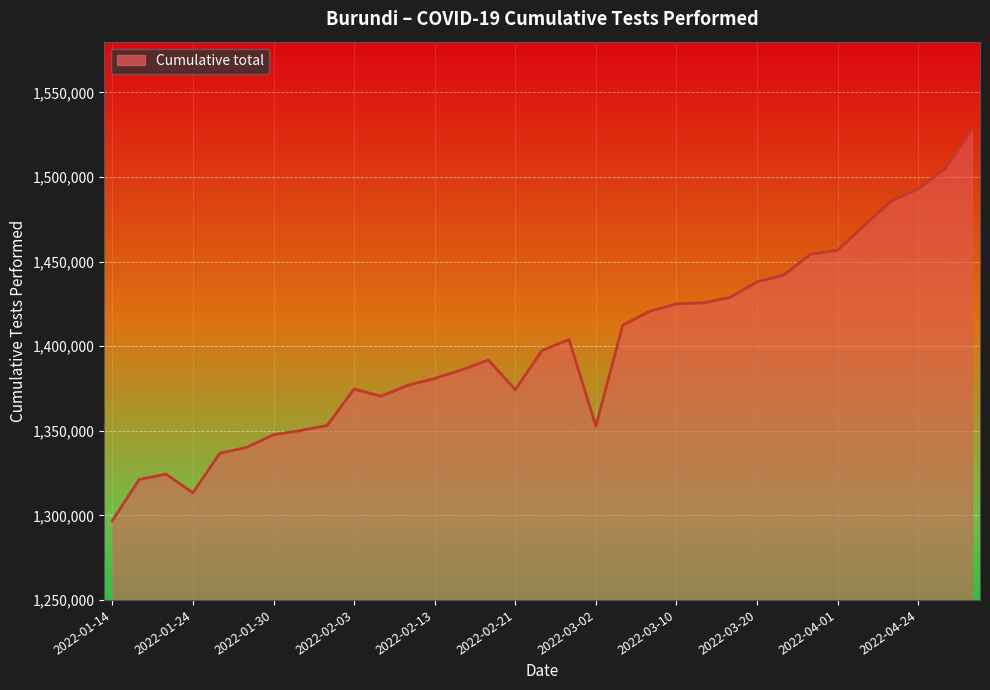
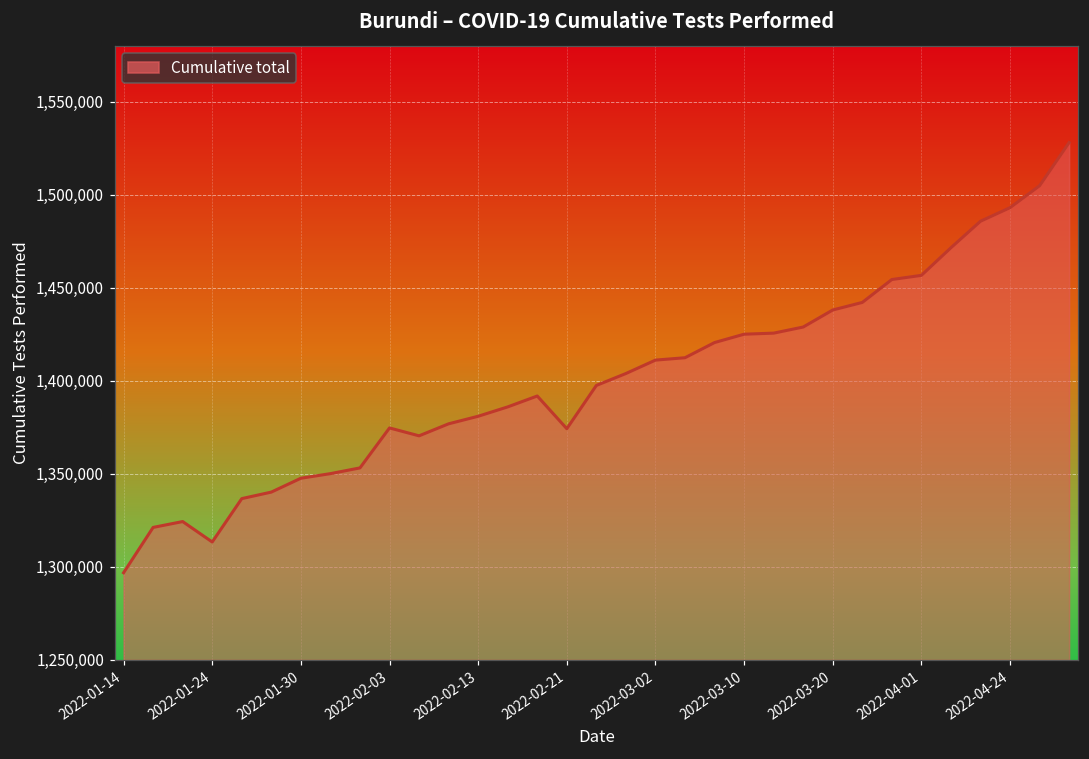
  {
    "2022-01-14": "1,297,000",
    "2022-01-24": "1,313,000",
    "2022-01-30": "1,348,000",
    "2022-02-03": "1,375,000",
    "2022-02-13": "1,381,000",
    "2022-02-21": "1,374,000",
-   "2022-03-02": "1,353,000",
+   "2022-03-02": "1,411,000",
    "2022-03-10": "1,425,000",
    "2022-03-20": "1,438,000",
    "2022-04-01": "1,457,000",
    "2022-04-24": "1,493,000"
  }
